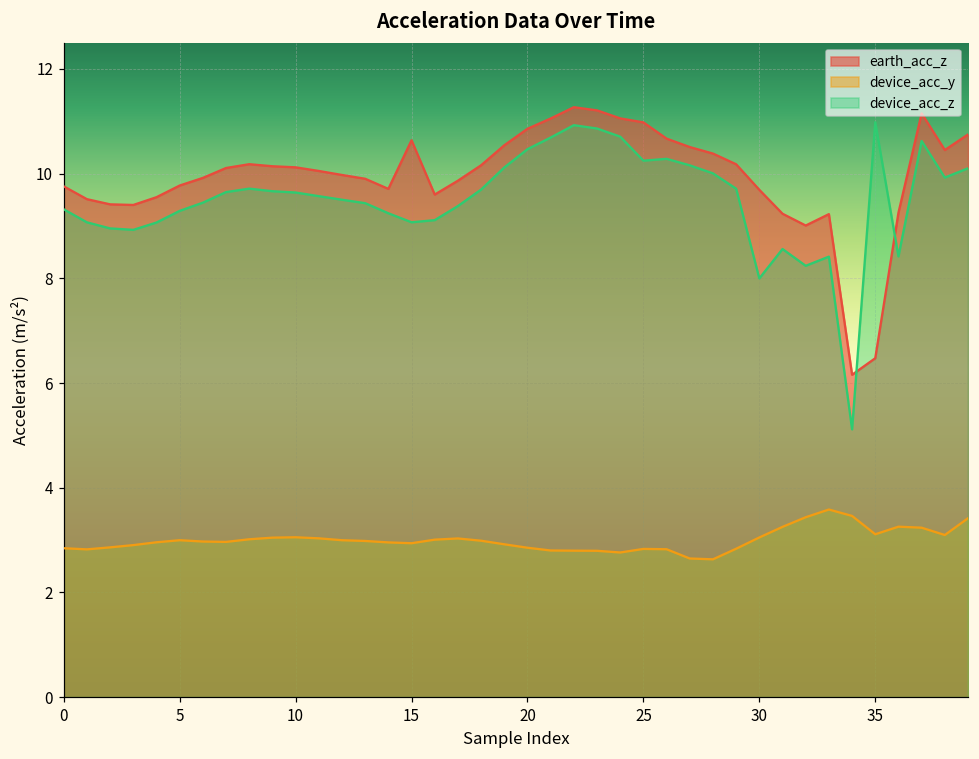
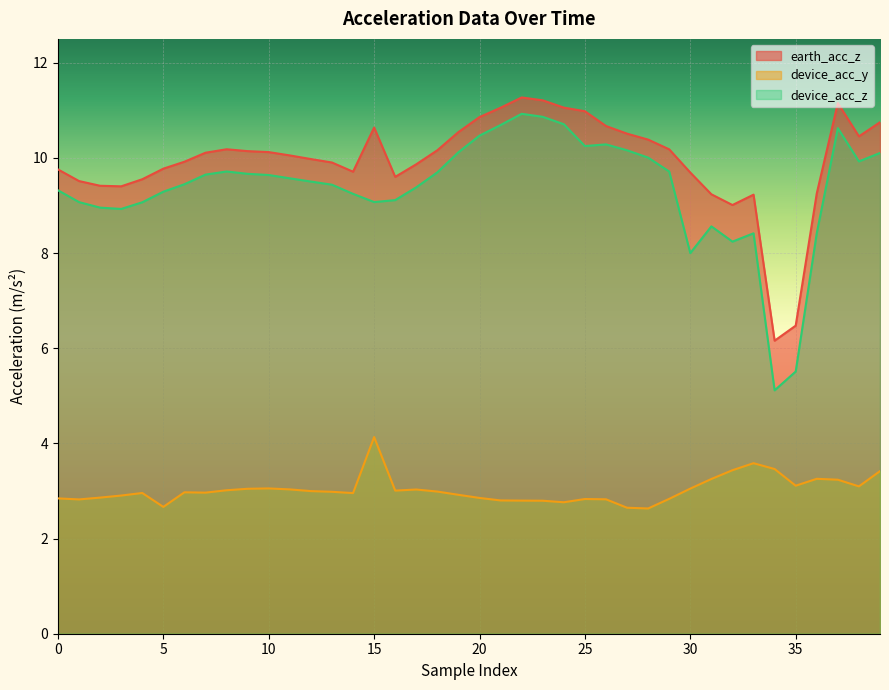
  {
    "earth_acc_z": {
      "0": 9.8,
      "5": 9.8,
      "10": 10.1,
      "15": 10.6,
      "20": 10.9,
      "25": 11.0,
      "30": 9.7,
      "35": 6.5
    },
    "device_acc_y": {
      "0": 2.8,
-     "5": 3.0,
+     "5": 2.7,
      "10": 3.1,
-     "15": 2.9,
+     "15": 4.1,
      "20": 2.9,
      "25": 2.8,
      "30": 3.0,
      "35": 3.1
    },
    "device_acc_z": {
      "0": 9.3,
      "5": 9.3,
      "10": 9.6,
      "15": 9.1,
      "20": 10.5,
      "25": 10.2,
      "30": 8.0,
-     "35": 11.0
+     "35": 5.5
    }
  }
